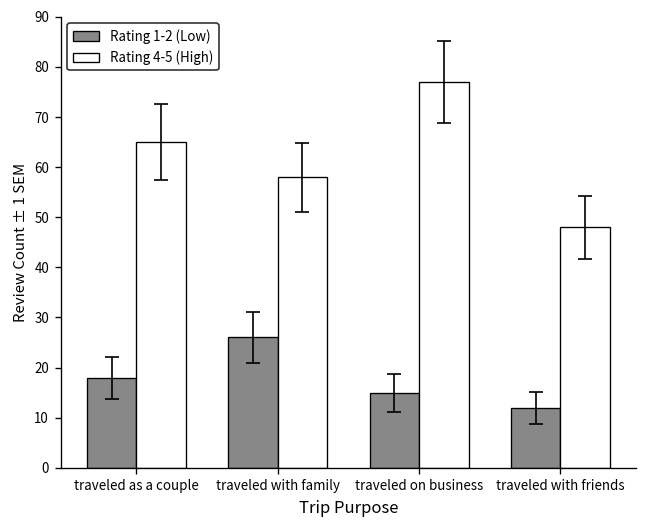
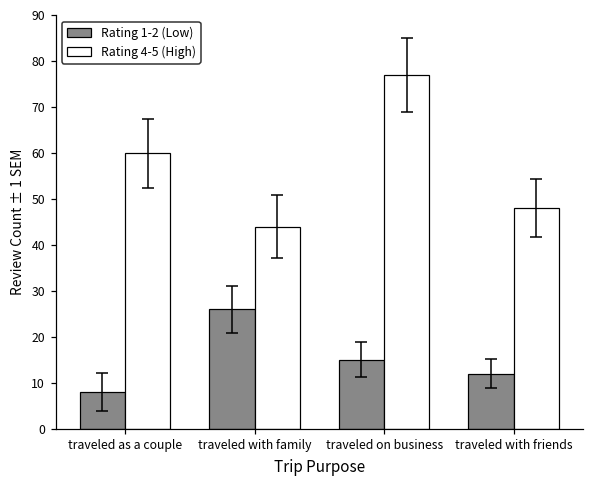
  {
    "Rating 1-2 (Low)": {
-     "traveled as a couple": 18,
+     "traveled as a couple": 8,
      "traveled with family": 26,
      "traveled on business": 15,
      "traveled with friends": 12
    },
    "Rating 4-5 (High)": {
-     "traveled as a couple": 65,
-     "traveled with family": 58,
+     "traveled as a couple": 60,
+     "traveled with family": 44,
      "traveled on business": 77,
      "traveled with friends": 48
    }
  }
